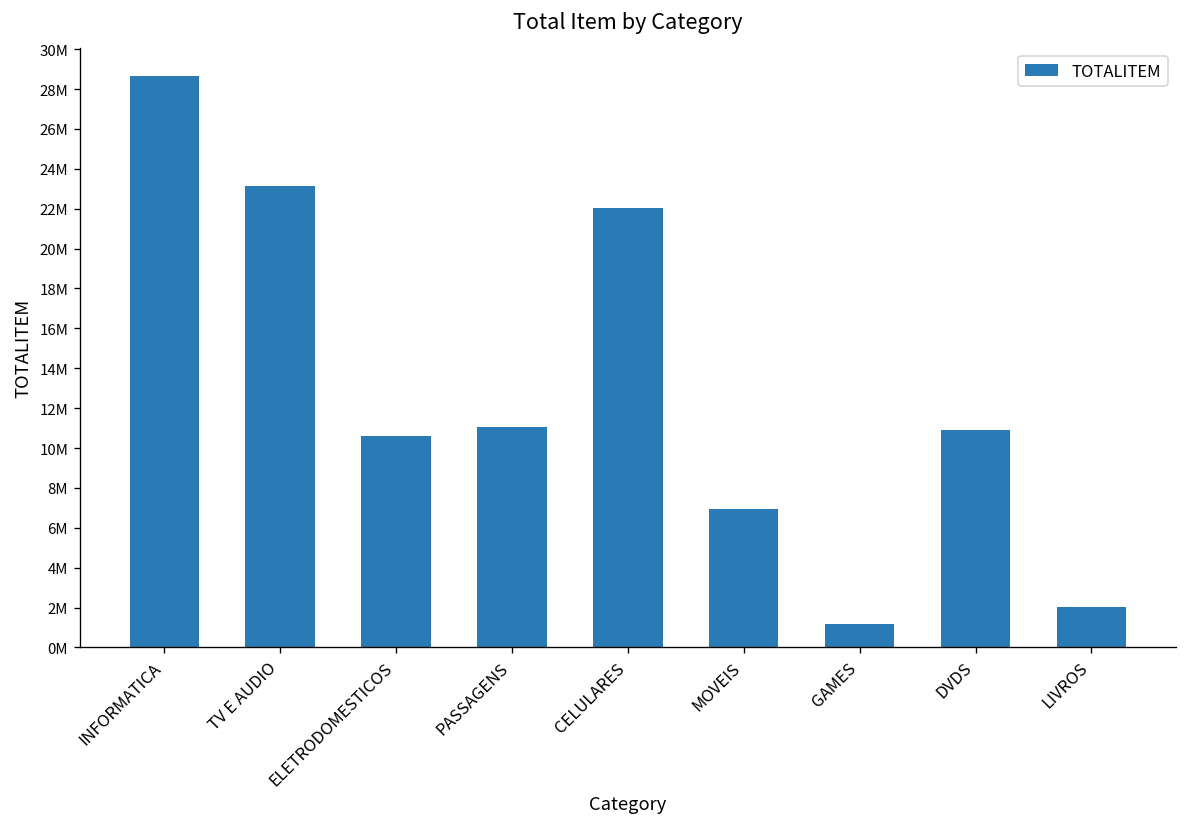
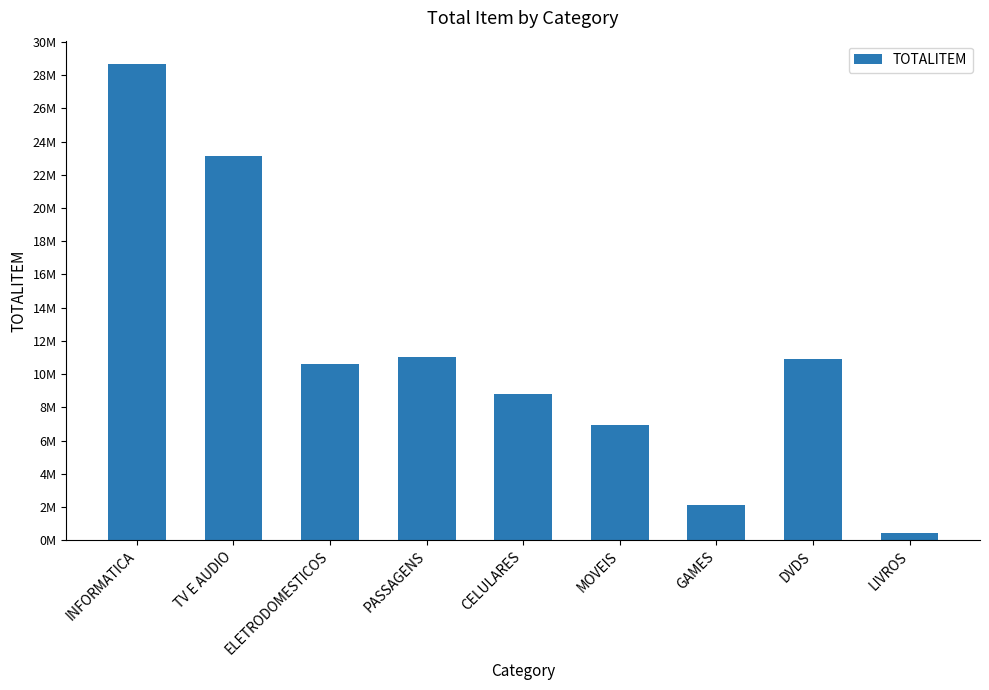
  {
    "INFORMATICA": 28600000,
    "TV E AUDIO": 23100000,
    "ELETRODOMESTICOS": 10600000,
    "PASSAGENS": 11000000,
-   "CELULARES": 22000000,
+   "CELULARES": 8800000,
    "MOVEIS": 6900000,
-   "GAMES": 1200000,
+   "GAMES": 2100000,
    "DVDS": 10900000,
-   "LIVROS": 2000000
+   "LIVROS": 400000
  }
